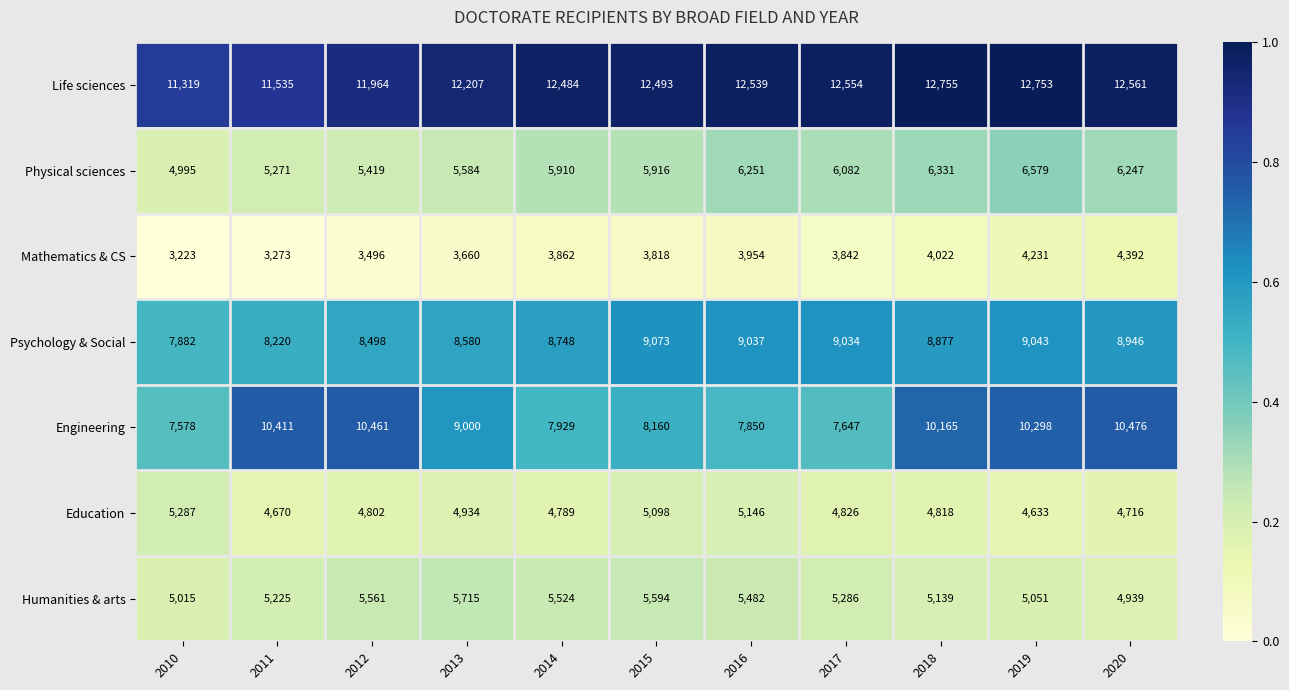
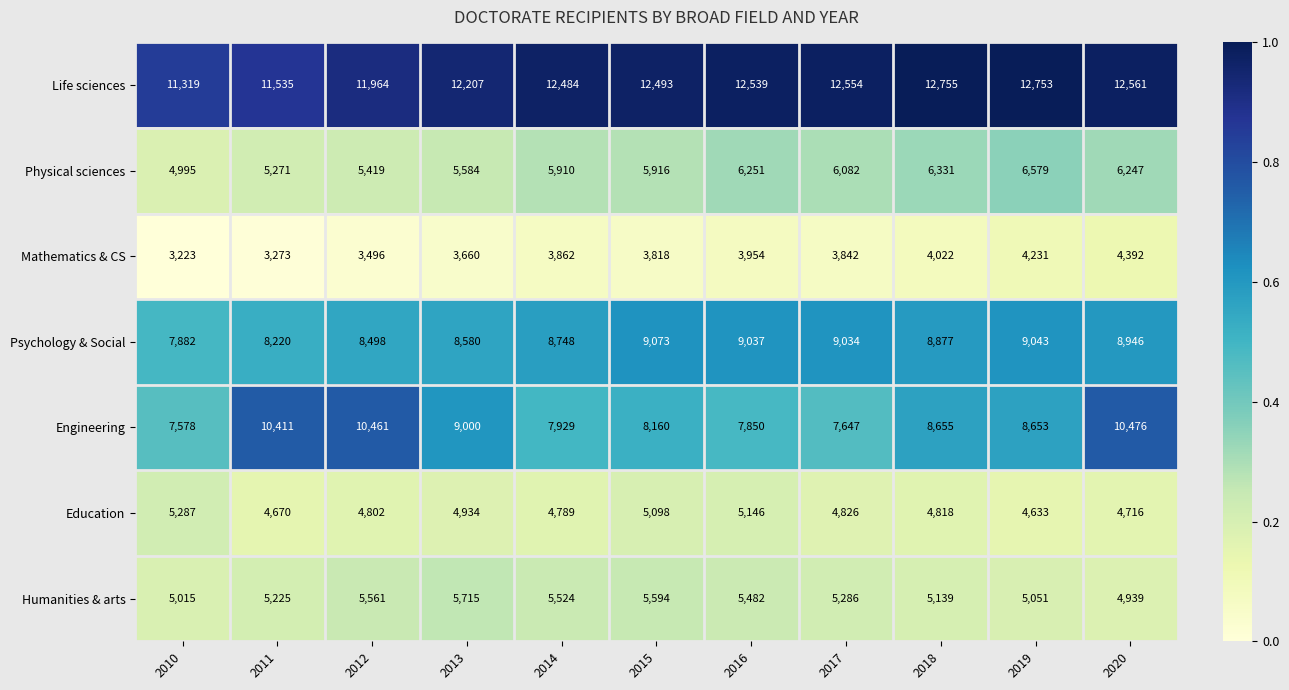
  {
    "Life sciences": {
      "2010": "11,319",
      "2011": "11,535",
      "2012": "11,964",
      "2013": "12,207",
      "2014": "12,484",
      "2015": "12,493",
      "2016": "12,539",
      "2017": "12,554",
      "2018": "12,755",
      "2019": "12,753",
      "2020": "12,561"
    },
    "Physical sciences": {
      "2010": "4,995",
      "2011": "5,271",
      "2012": "5,419",
      "2013": "5,584",
      "2014": "5,910",
      "2015": "5,916",
      "2016": "6,251",
      "2017": "6,082",
      "2018": "6,331",
      "2019": "6,579",
      "2020": "6,247"
    },
    "Mathematics & CS": {
      "2010": "3,223",
      "2011": "3,273",
      "2012": "3,496",
      "2013": "3,660",
      "2014": "3,862",
      "2015": "3,818",
      "2016": "3,954",
      "2017": "3,842",
      "2018": "4,022",
      "2019": "4,231",
      "2020": "4,392"
    },
    "Psychology & Social": {
      "2010": "7,882",
      "2011": "8,220",
      "2012": "8,498",
      "2013": "8,580",
      "2014": "8,748",
      "2015": "9,073",
      "2016": "9,037",
      "2017": "9,034",
      "2018": "8,877",
      "2019": "9,043",
      "2020": "8,946"
    },
    "Engineering": {
      "2010": "7,578",
      "2011": "10,411",
      "2012": "10,461",
      "2013": "9,000",
      "2014": "7,929",
      "2015": "8,160",
      "2016": "7,850",
      "2017": "7,647",
-     "2018": "10,165",
-     "2019": "10,298",
+     "2018": "8,655",
+     "2019": "8,653",
      "2020": "10,476"
    },
    "Education": {
      "2010": "5,287",
      "2011": "4,670",
      "2012": "4,802",
      "2013": "4,934",
      "2014": "4,789",
      "2015": "5,098",
      "2016": "5,146",
      "2017": "4,826",
      "2018": "4,818",
      "2019": "4,633",
      "2020": "4,716"
    },
    "Humanities & arts": {
      "2010": "5,015",
      "2011": "5,225",
      "2012": "5,561",
      "2013": "5,715",
      "2014": "5,524",
      "2015": "5,594",
      "2016": "5,482",
      "2017": "5,286",
      "2018": "5,139",
      "2019": "5,051",
      "2020": "4,939"
    }
  }
